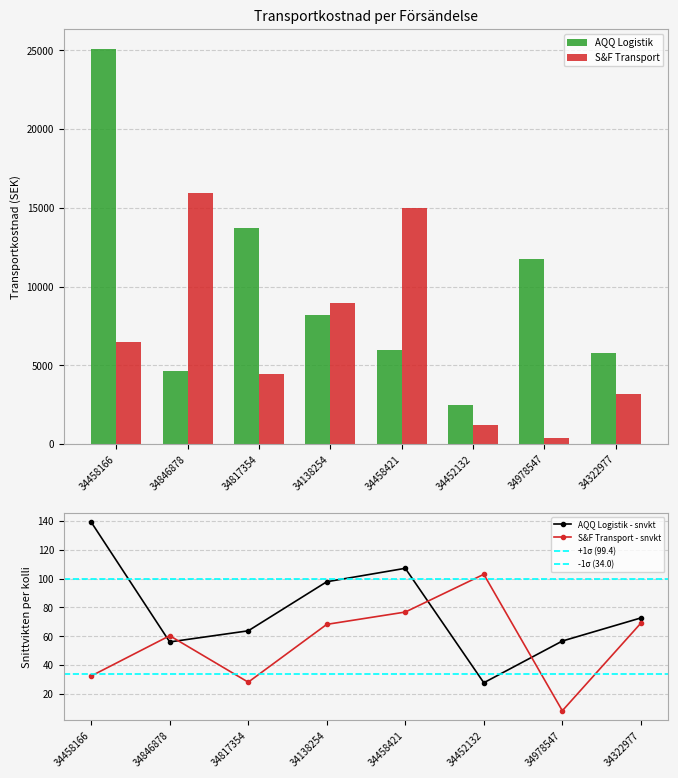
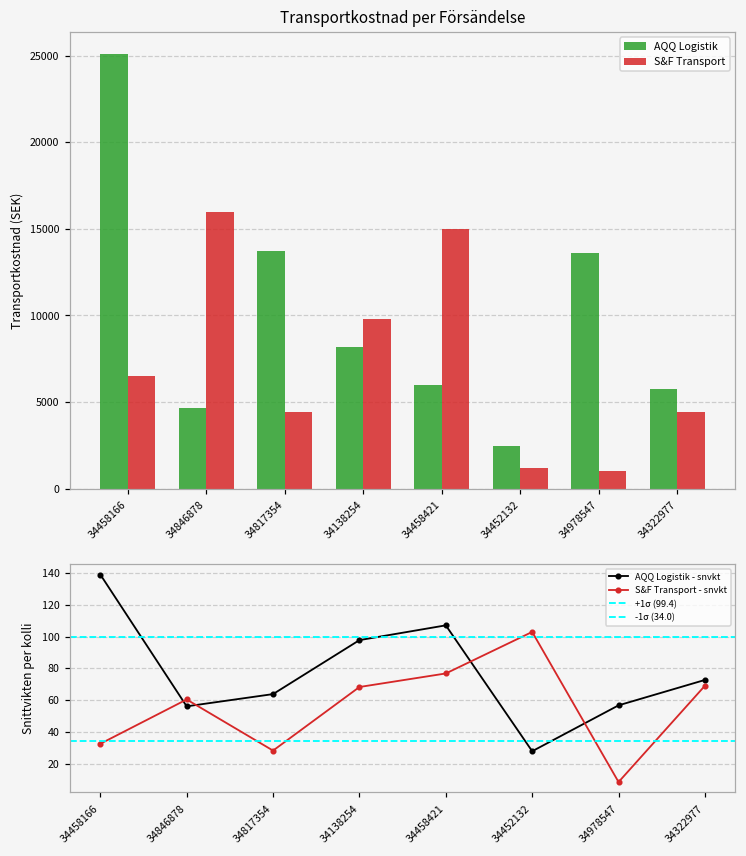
  {
    "Transportkostnad per Försändelse": {
      "AQQ Logistik": {
        "34458166": 25100,
        "34846878": 4600,
        "34817354": 13700,
        "34138254": 8200,
        "34458421": 6000,
        "34452132": 2500,
-       "34978547": 11800,
+       "34978547": 13600,
        "34322977": 5800
      },
      "S&F Transport": {
        "34458166": 6500,
        "34846878": 16000,
        "34817354": 4400,
-       "34138254": 9000,
+       "34138254": 9800,
        "34458421": 15000,
        "34452132": 1200,
-       "34978547": 400,
-       "34322977": 3200
+       "34978547": 1000,
+       "34322977": 4400
      }
    }
  }
